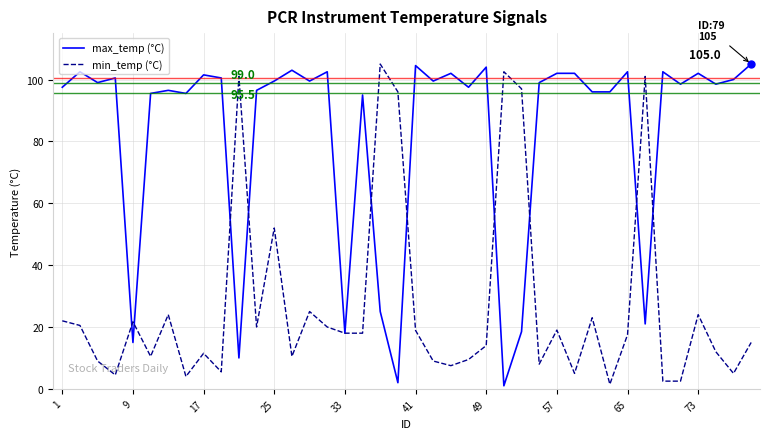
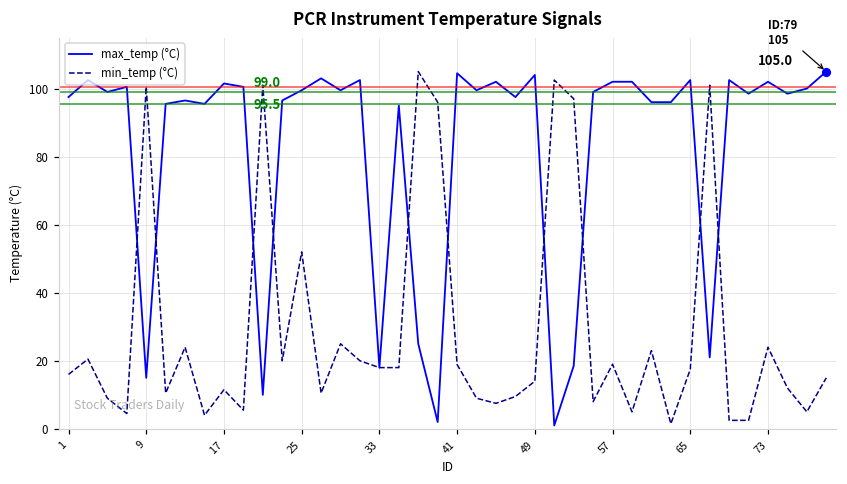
  {
    "min_temp (°C)": {
-     "1": 22,
-     "9": 22,
+     "1": 16,
+     "9": 101,
      "17": 12,
      "25": 52,
      "41": 19,
      "49": 14,
      "57": 19,
      "65": 18,
      "73": 24
    }
  }
